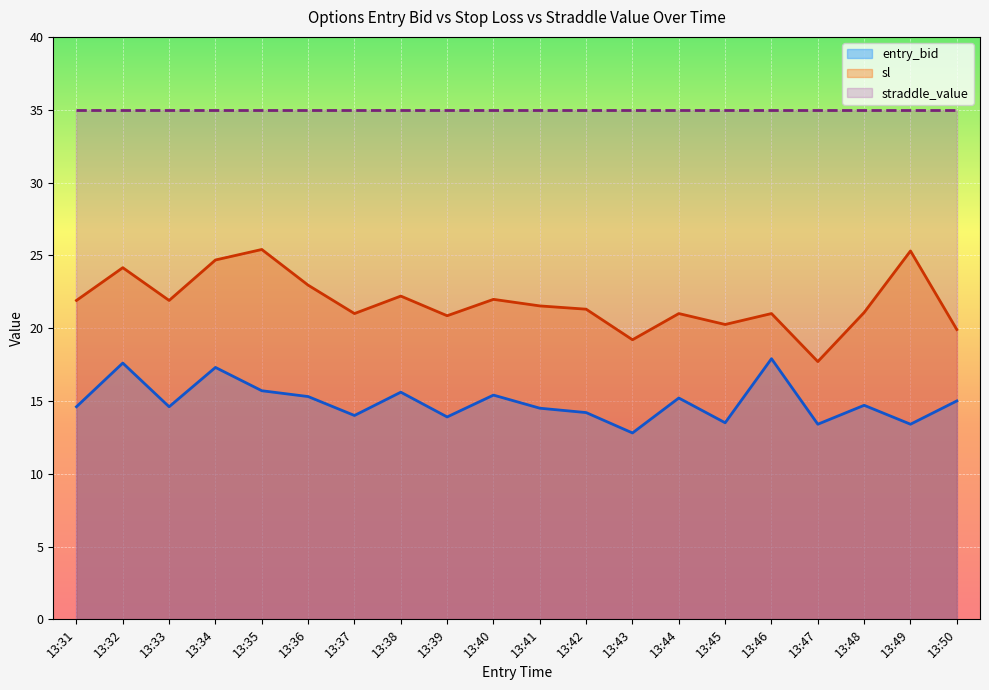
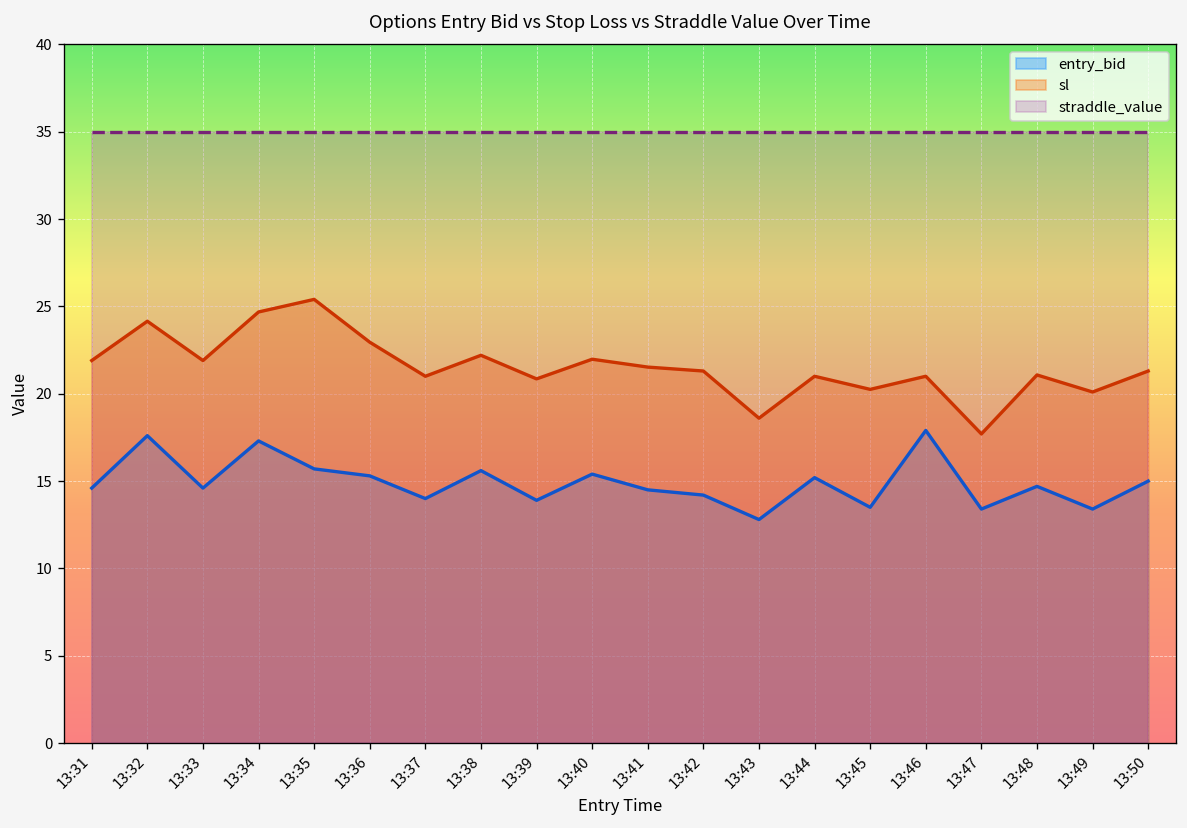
  {
    "entry_bid": {
      "13:31": 14.6,
      "13:32": 17.6,
      "13:33": 14.6,
      "13:34": 17.3,
      "13:35": 15.7,
      "13:36": 15.3,
      "13:37": 14.0,
      "13:38": 15.6,
      "13:39": 13.9,
      "13:40": 15.4,
      "13:41": 14.5,
      "13:42": 14.2,
      "13:43": 12.8,
      "13:44": 15.2,
      "13:45": 13.5,
      "13:46": 17.9,
      "13:47": 13.4,
      "13:48": 14.7,
      "13:49": 13.4,
      "13:50": 15.0
    },
    "sl": {
      "13:31": 21.9,
      "13:32": 24.2,
      "13:33": 21.9,
      "13:34": 24.7,
      "13:35": 25.4,
      "13:36": 23.0,
      "13:37": 21.0,
      "13:38": 22.2,
      "13:39": 20.9,
      "13:40": 22.0,
      "13:41": 21.5,
      "13:42": 21.3,
-     "13:43": 19.2,
+     "13:43": 18.6,
      "13:44": 21.0,
      "13:45": 20.3,
      "13:46": 21.0,
      "13:47": 17.7,
      "13:48": 21.1,
-     "13:49": 25.3,
-     "13:50": 19.9
+     "13:49": 20.1,
+     "13:50": 21.3
    },
    "straddle_value": {
      "13:31": 35.0,
      "13:32": 35.0,
      "13:33": 35.0,
      "13:34": 35.0,
      "13:35": 35.0,
      "13:36": 35.0,
      "13:37": 35.0,
      "13:38": 35.0,
      "13:39": 35.0,
      "13:40": 35.0,
      "13:41": 35.0,
      "13:42": 35.0,
      "13:43": 35.0,
      "13:44": 35.0,
      "13:45": 35.0,
      "13:46": 35.0,
      "13:47": 35.0,
      "13:48": 35.0,
      "13:49": 35.0,
      "13:50": 35.0
    }
  }
